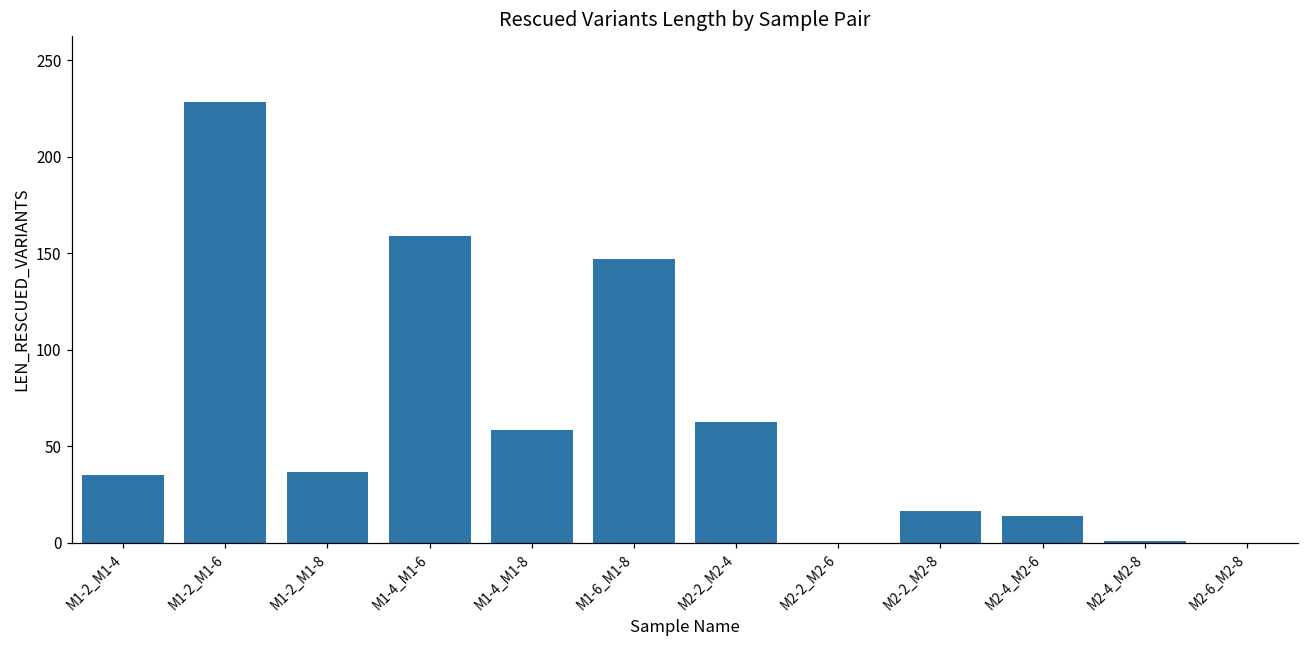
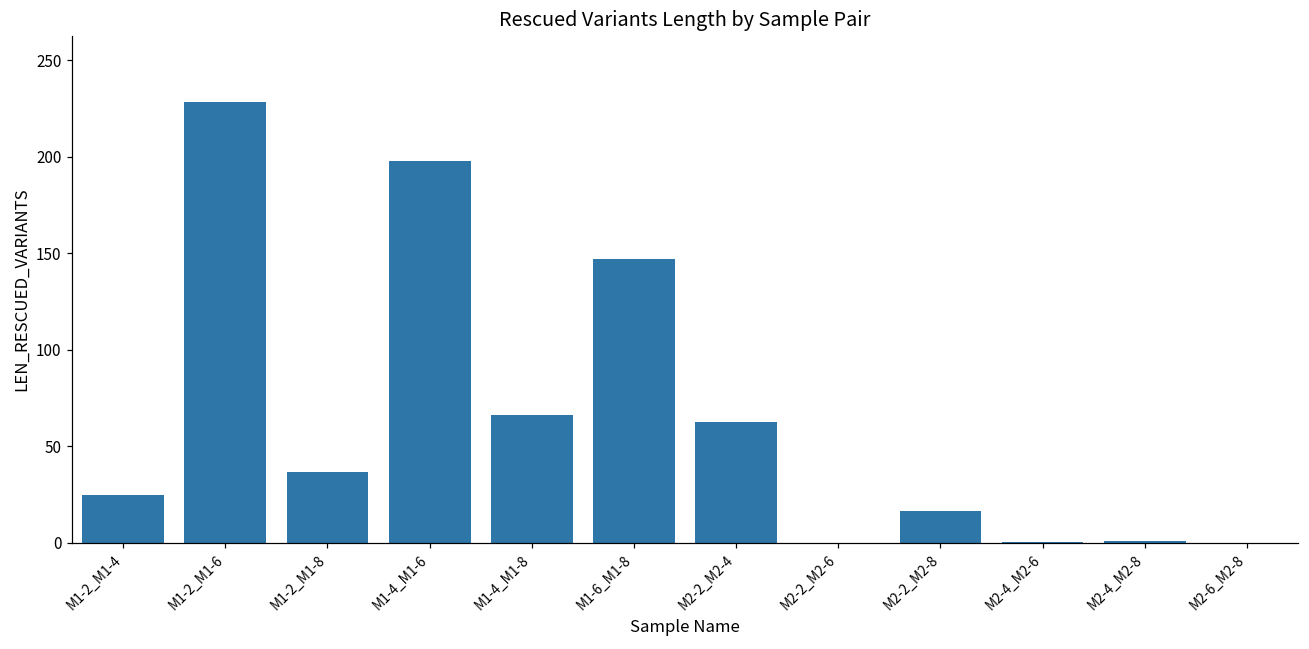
  {
-   "M1-2_M1-4": 35,
+   "M1-2_M1-4": 25,
    "M1-2_M1-6": 229,
    "M1-2_M1-8": 37,
-   "M1-4_M1-6": 159,
-   "M1-4_M1-8": 58,
+   "M1-4_M1-6": 198,
+   "M1-4_M1-8": 66,
    "M1-6_M1-8": 147,
    "M2-2_M2-4": 63,
    "M2-2_M2-6": 0,
    "M2-2_M2-8": 17,
-   "M2-4_M2-6": 14,
+   "M2-4_M2-6": 1,
    "M2-6_M2-8": 0
  }
